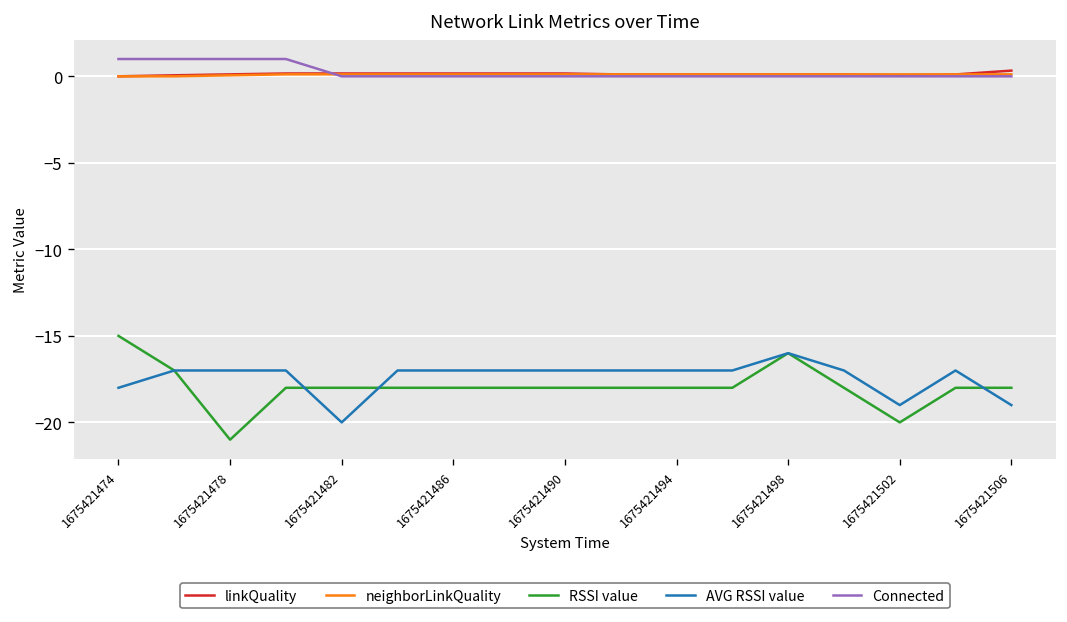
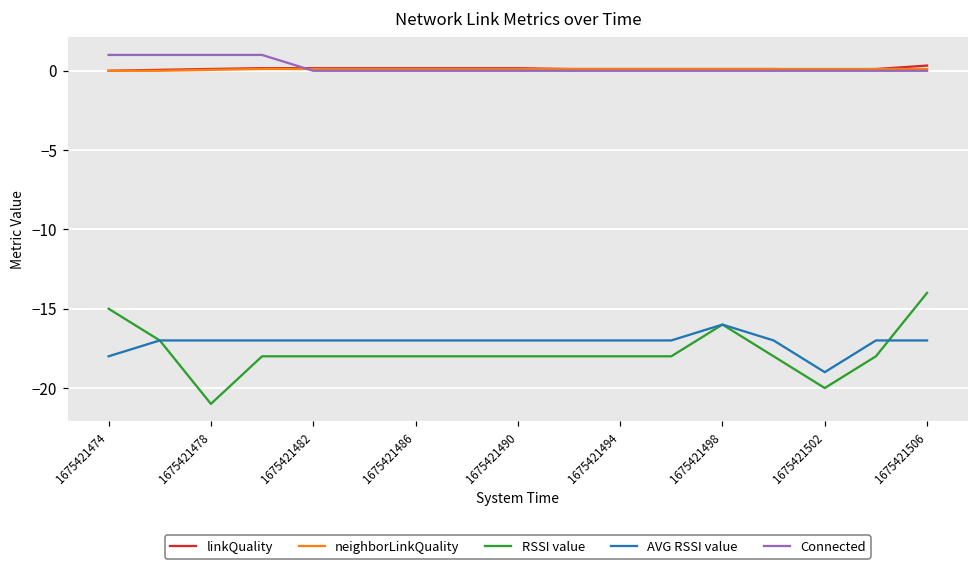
  {
    "linkQuality": {
      "1675421506": 0.3
    },
    "RSSI value": {
      "1675421474": -15,
      "1675421478": -21,
      "1675421482": -18,
      "1675421486": -18,
      "1675421490": -18,
      "1675421494": -18,
      "1675421502": -20,
-     "1675421506": -18
+     "1675421506": -14
    },
    "AVG RSSI value": {
      "1675421474": -18,
      "1675421478": -17,
-     "1675421482": -20,
+     "1675421482": -17,
      "1675421486": -17,
      "1675421490": -17,
      "1675421494": -17,
      "1675421502": -19,
-     "1675421506": -19
+     "1675421506": -17
    },
    "Connected": {
      "1675421474": 1,
      "1675421478": 1
    }
  }
